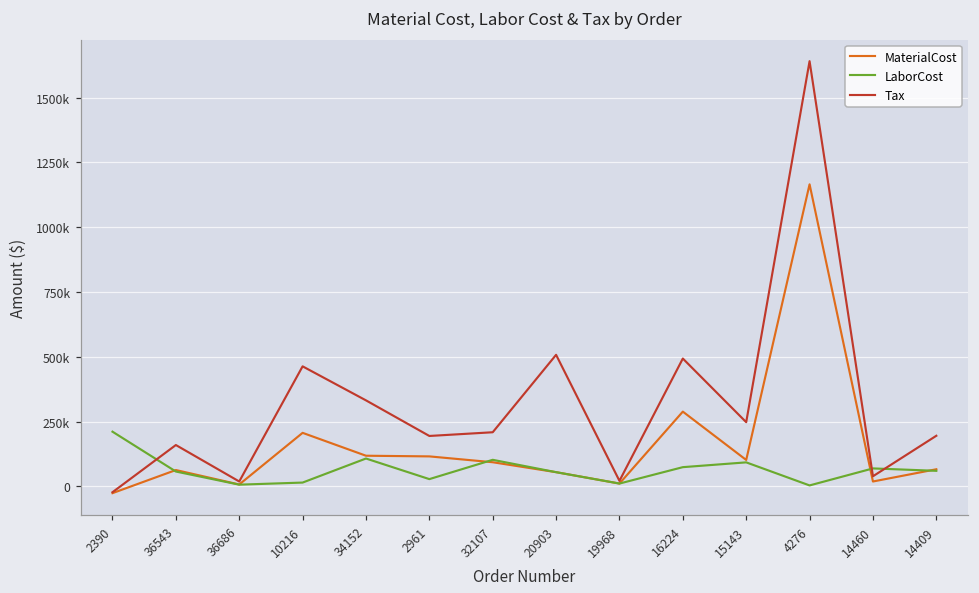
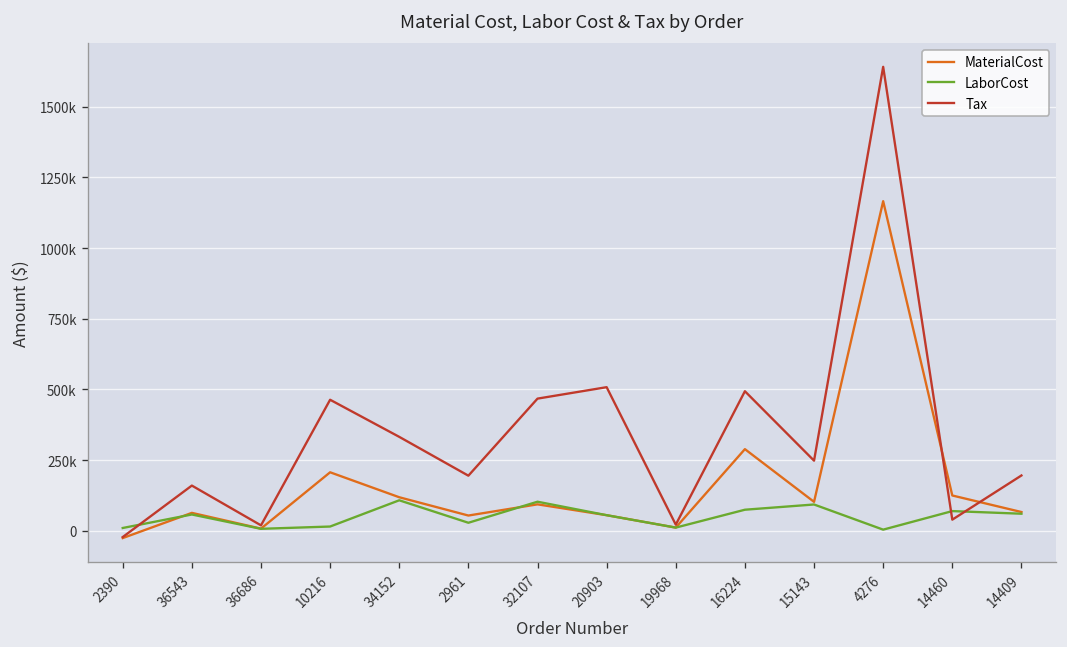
  {
    "MaterialCost": {
      "10216": 210000,
-     "2961": 120000,
+     "2961": 50000,
      "16224": 290000,
      "4276": 1170000,
-     "14460": 20000
+     "14460": 120000
    },
    "LaborCost": {
-     "2390": 210000,
+     "2390": 10000,
      "10216": 10000,
      "2961": 30000,
      "16224": 70000,
      "4276": 0,
      "14460": 70000
    },
    "Tax": {
      "36543": 160000,
      "36686": 20000,
      "10216": 460000,
      "34152": 330000,
      "2961": 190000,
-     "32107": 210000,
+     "32107": 470000,
      "20903": 510000,
      "16224": 490000,
      "15143": 250000,
      "4276": 1640000,
      "14460": 40000,
      "14409": 200000
    }
  }
